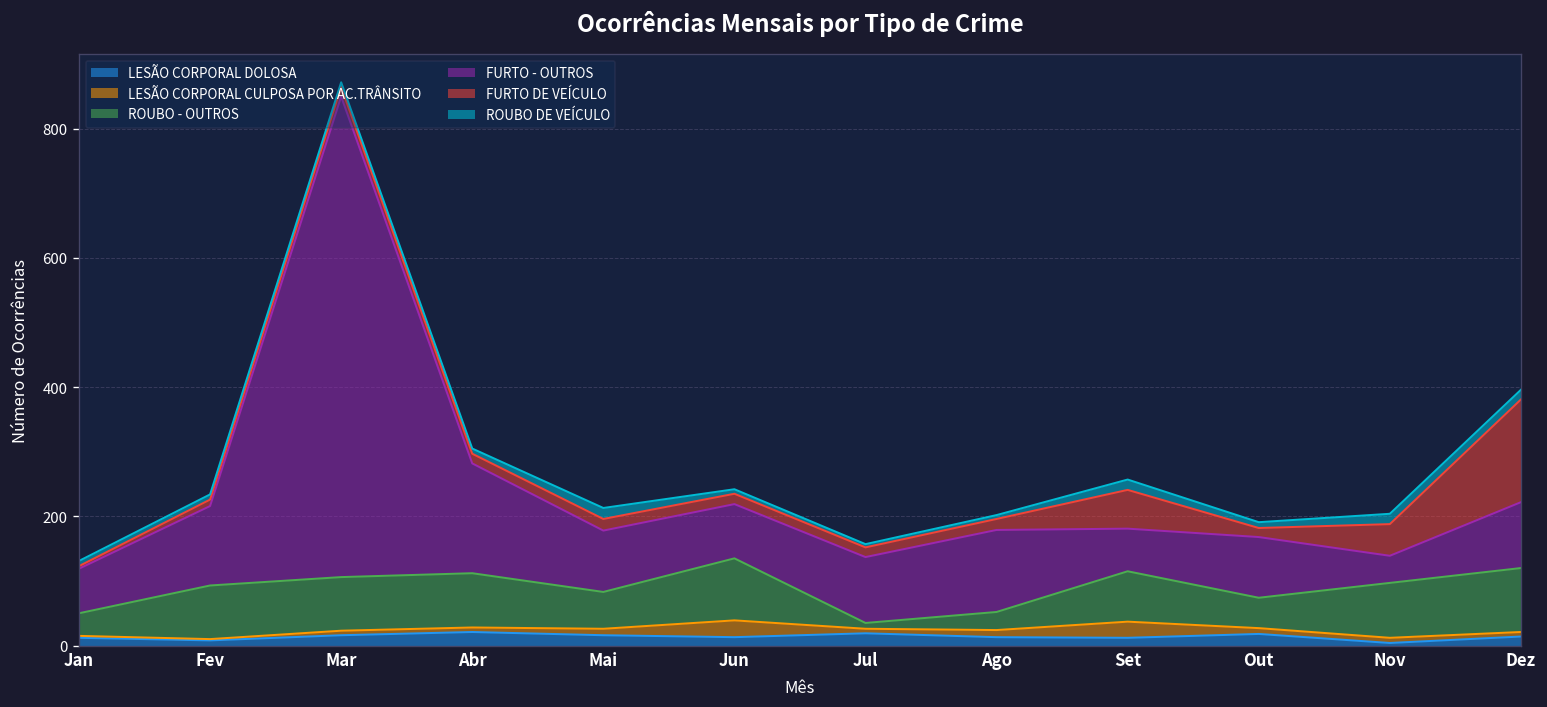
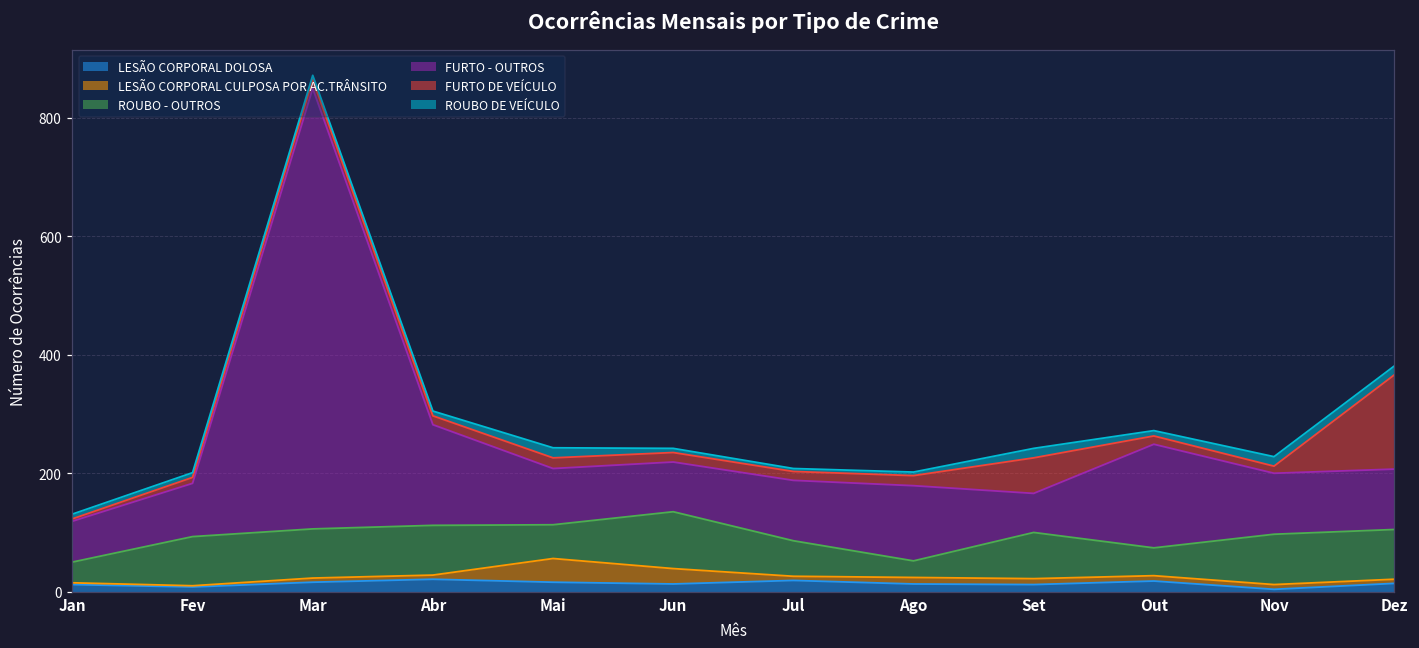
  {
    "LESÃO CORPORAL CULPOSA POR AC.TRÂNSITO": {
      "Mar": 10,
      "Abr": 10,
-     "Mai": 10,
+     "Mai": 40,
      "Jun": 30,
      "Jul": 10,
      "Ago": 10,
-     "Set": 30,
+     "Set": 10,
      "Out": 10,
      "Nov": 10,
      "Dez": 10
    },
    "ROUBO - OUTROS": {
      "Jan": 40,
      "Fev": 80,
      "Mar": 80,
      "Abr": 80,
      "Mai": 60,
      "Jun": 100,
-     "Jul": 10,
+     "Jul": 60,
      "Ago": 30,
      "Set": 80,
      "Out": 50,
      "Nov": 90,
-     "Dez": 100
+     "Dez": 80
    },
    "FURTO - OUTROS": {
-     "Fev": 120,
+     "Fev": 90,
      "Abr": 170,
      "Mai": 100,
      "Jun": 80,
      "Jul": 100,
      "Ago": 130,
      "Set": 70,
-     "Out": 90,
-     "Nov": 40,
+     "Out": 180,
+     "Nov": 100,
      "Dez": 100
    },
    "FURTO DE VEÍCULO": {
      "Fev": 10,
      "Abr": 20,
      "Mai": 20,
      "Jun": 20,
      "Jul": 20,
      "Ago": 20,
      "Set": 60,
      "Out": 10,
-     "Nov": 50,
+     "Nov": 10,
      "Dez": 160
    }
  }
